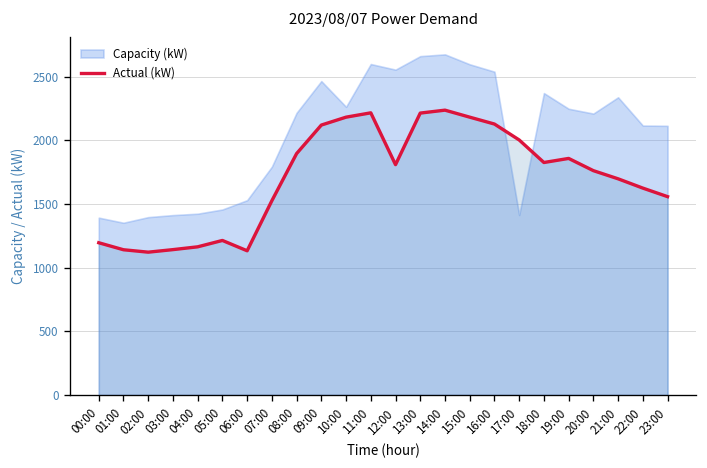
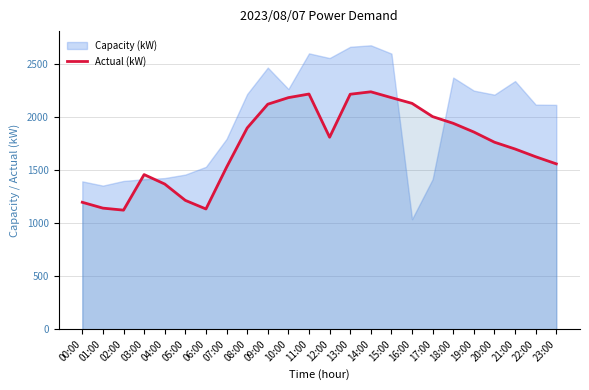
  {
    "Actual (kW)": {
      "00:00": 1200,
      "01:00": 1140,
      "02:00": 1120,
-     "03:00": 1140,
-     "04:00": 1160,
+     "03:00": 1460,
+     "04:00": 1370,
      "05:00": 1210,
      "06:00": 1130,
      "07:00": 1530,
      "08:00": 1900,
      "09:00": 2120,
      "10:00": 2180,
      "11:00": 2220,
      "12:00": 1810,
      "13:00": 2210,
      "14:00": 2240,
      "15:00": 2180,
      "16:00": 2130,
      "17:00": 2000,
-     "18:00": 1830,
+     "18:00": 1940,
      "19:00": 1860,
      "20:00": 1760,
      "21:00": 1700,
      "22:00": 1630,
      "23:00": 1560
    },
    "Capacity (kW)": {
      "00:00": 1390,
      "01:00": 1350,
      "02:00": 1400,
      "03:00": 1410,
      "04:00": 1420,
      "05:00": 1460,
      "06:00": 1530,
      "07:00": 1790,
      "08:00": 2220,
      "09:00": 2470,
      "10:00": 2260,
      "11:00": 2600,
      "12:00": 2560,
      "13:00": 2660,
      "14:00": 2680,
      "15:00": 2600,
-     "16:00": 2540,
+     "16:00": 1040,
      "17:00": 1410,
      "18:00": 2370,
      "19:00": 2250,
      "20:00": 2210,
      "21:00": 2340,
      "22:00": 2120,
      "23:00": 2110
    }
  }
